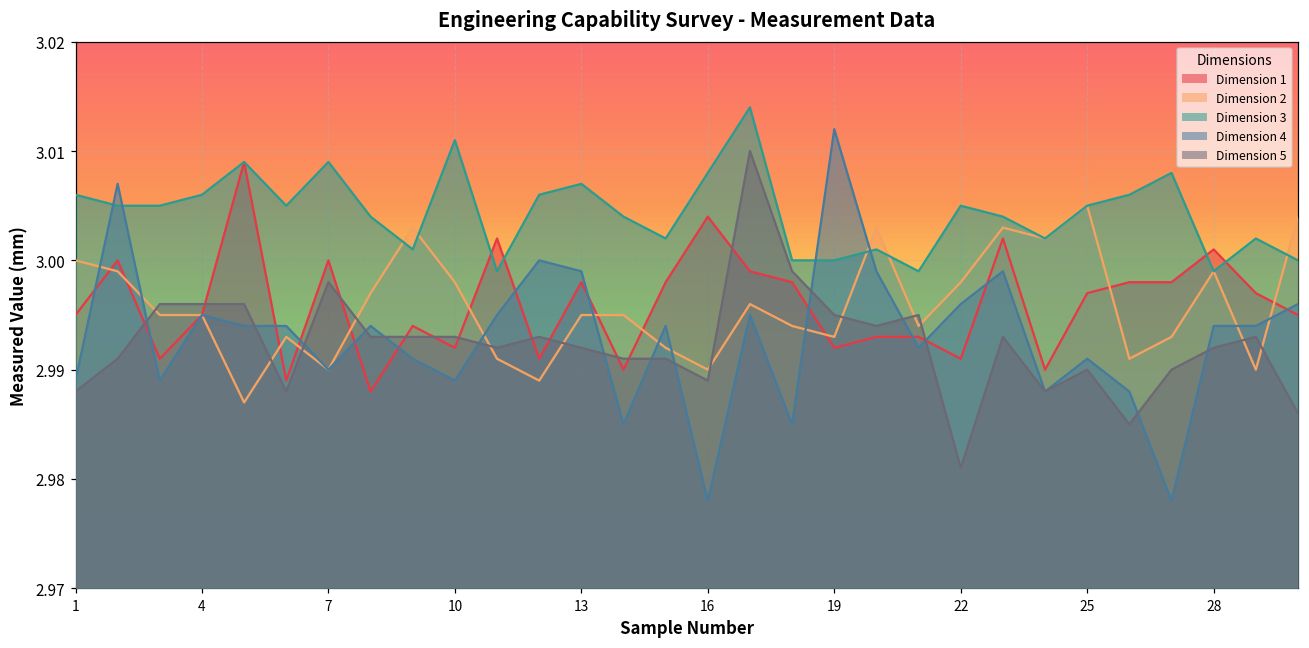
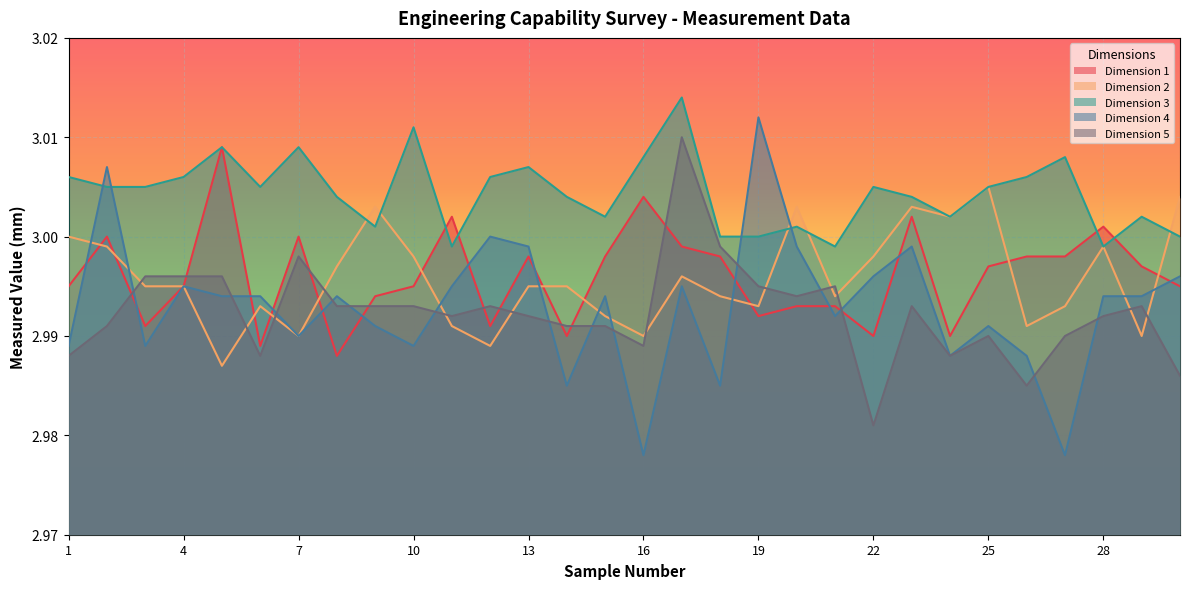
  {
    "Dimension 1": {
      "1": 2.995,
      "7": 3.000,
-     "10": 2.992,
+     "10": 2.995,
      "13": 2.998,
      "16": 3.004,
      "19": 2.992,
-     "22": 2.991,
+     "22": 2.990,
      "25": 2.997,
      "28": 3.001
    },
    "Dimension 2": {
      "1": 3.000,
      "10": 2.998,
      "13": 2.995,
      "16": 2.990,
      "19": 2.993,
      "22": 2.998
    }
  }
